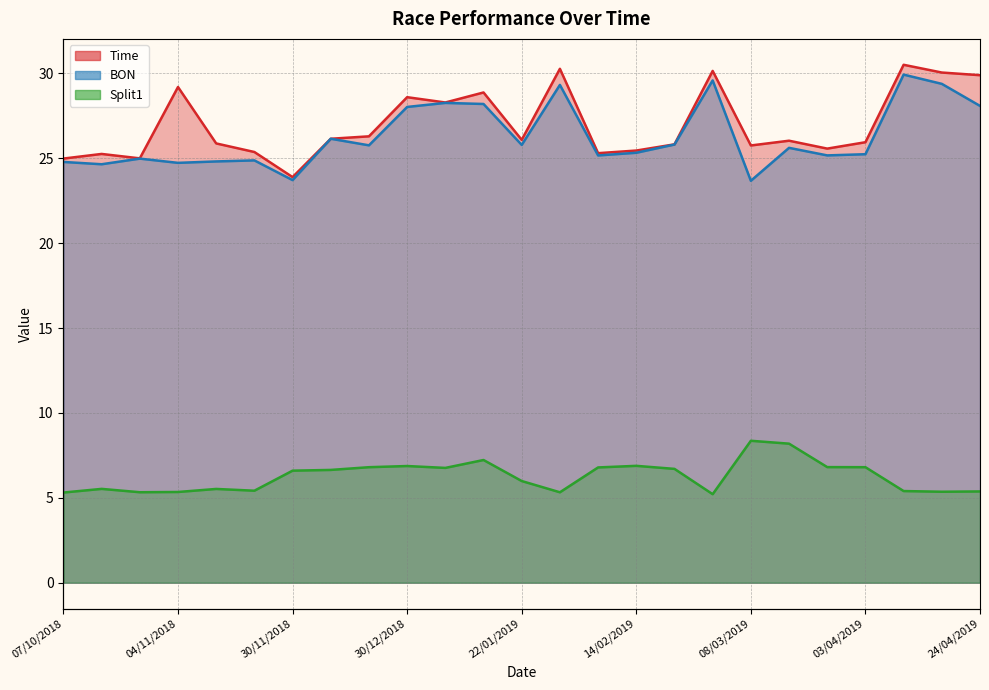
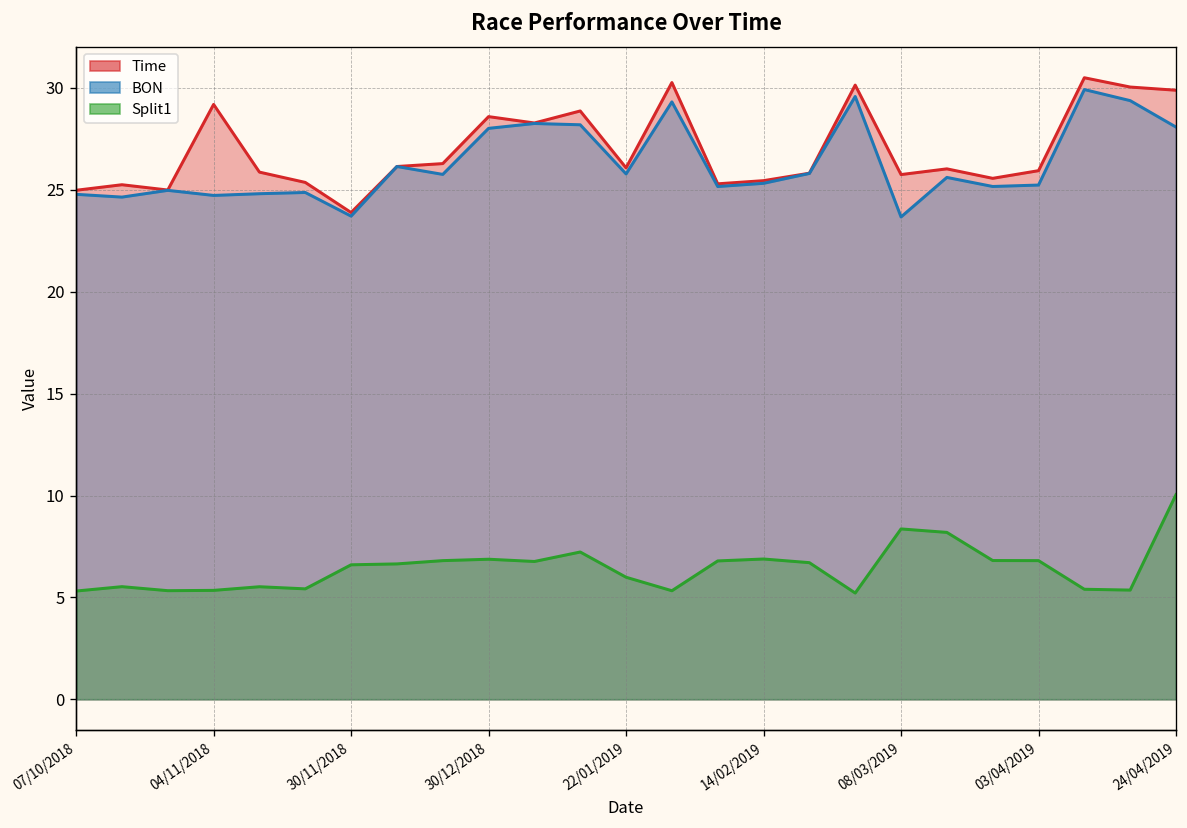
  {
    "Time": {
      "07/10/2018": 25.0,
      "04/11/2018": 29.2,
      "30/11/2018": 23.9,
      "30/12/2018": 28.6,
      "22/01/2019": 26.1,
      "08/03/2019": 25.8,
      "03/04/2019": 25.9,
      "24/04/2019": 29.9
    },
    "BON": {
      "07/10/2018": 24.8,
      "04/11/2018": 24.7,
      "30/11/2018": 23.7,
      "30/12/2018": 28.0,
      "22/01/2019": 25.8,
      "08/03/2019": 23.7,
      "03/04/2019": 25.2,
      "24/04/2019": 28.1
    },
    "Split1": {
      "07/10/2018": 5.3,
      "04/11/2018": 5.3,
      "30/11/2018": 6.6,
      "30/12/2018": 6.9,
      "22/01/2019": 6.0,
      "14/02/2019": 6.9,
      "08/03/2019": 8.4,
      "03/04/2019": 6.8,
-     "24/04/2019": 5.4
+     "24/04/2019": 10.0
    }
  }
